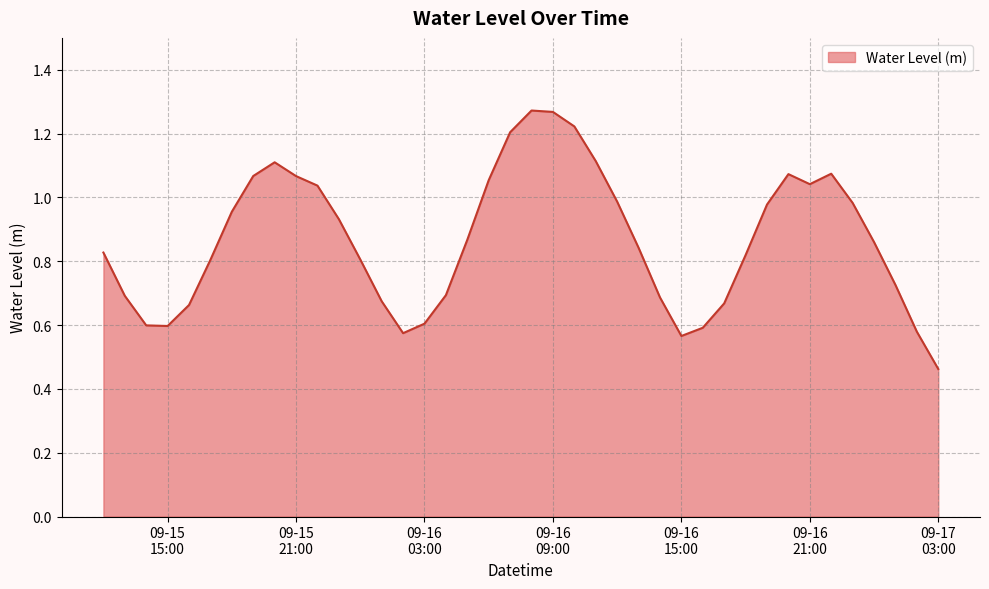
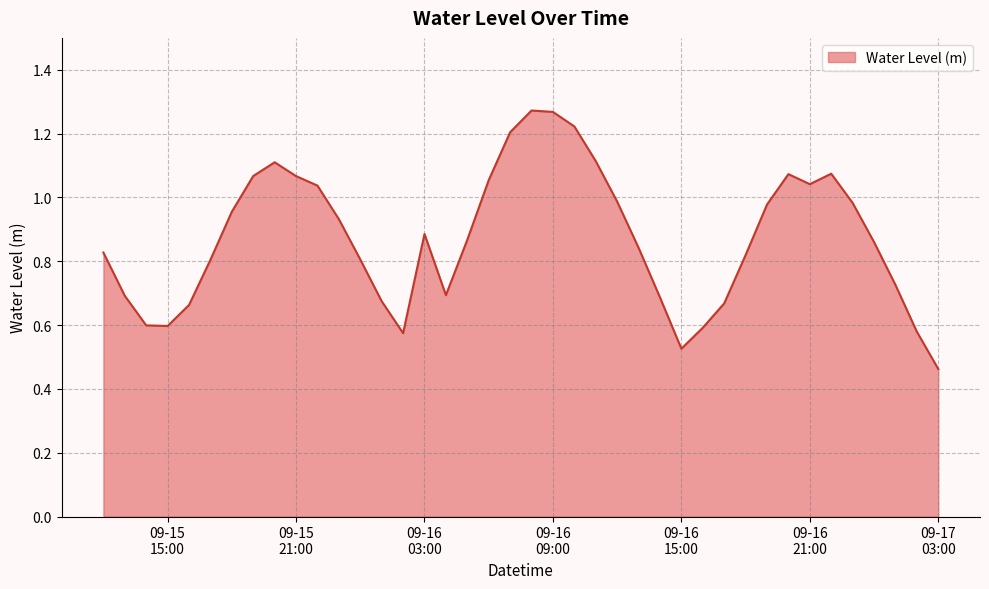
  {
    "09-15 15:00": 0.60,
    "09-15 21:00": 1.07,
-   "09-16 03:00": 0.60,
+   "09-16 03:00": 0.89,
    "09-16 09:00": 1.27,
-   "09-16 15:00": 0.57,
+   "09-16 15:00": 0.53,
    "09-16 21:00": 1.04,
    "09-17 03:00": 0.46
  }
